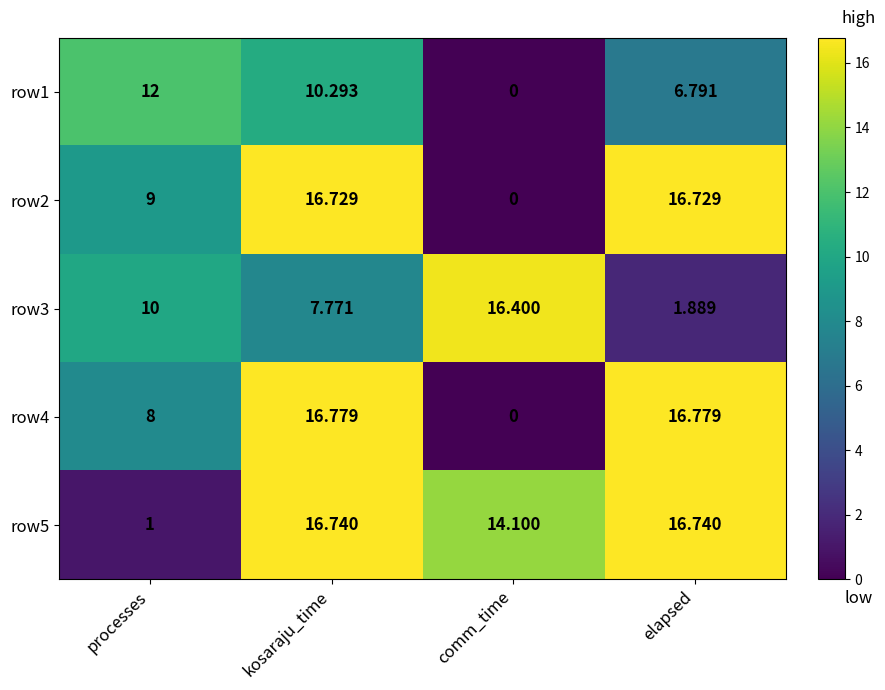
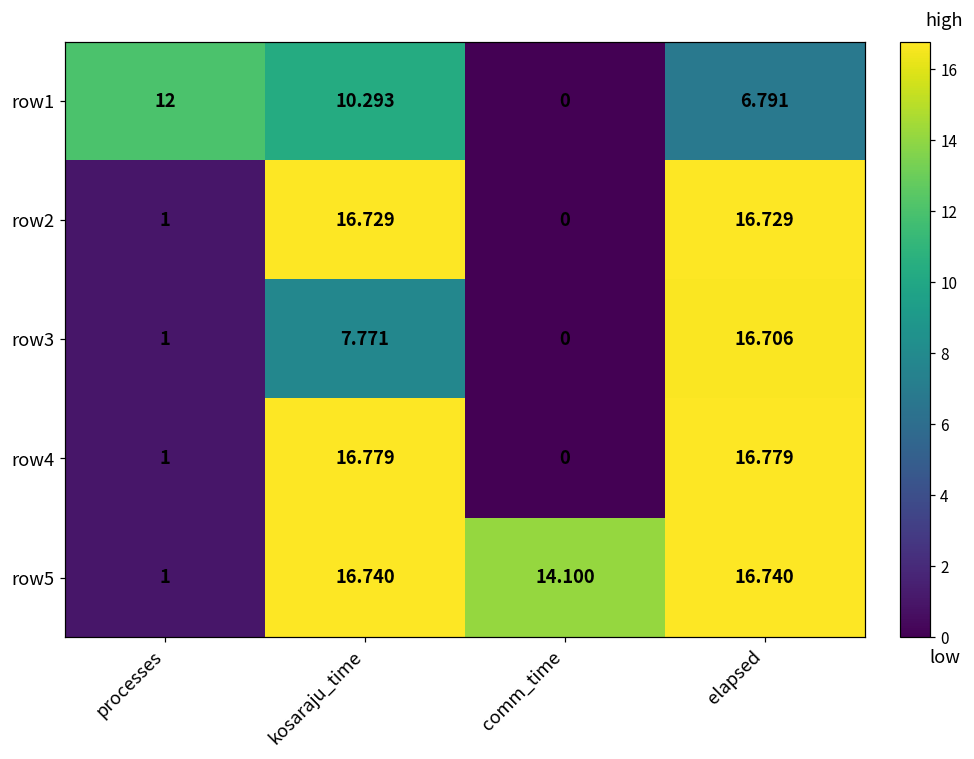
  {
    "row1": {
      "processes": 12,
      "kosaraju_time": 10.293,
      "comm_time": 0,
      "elapsed": 6.791
    },
    "row2": {
-     "processes": 9,
+     "processes": 1,
      "kosaraju_time": 16.729,
      "comm_time": 0,
      "elapsed": 16.729
    },
    "row3": {
-     "processes": 10,
+     "processes": 1,
      "kosaraju_time": 7.771,
-     "comm_time": 16.400,
-     "elapsed": 1.889
+     "comm_time": 0,
+     "elapsed": 16.706
    },
    "row4": {
-     "processes": 8,
+     "processes": 1,
      "kosaraju_time": 16.779,
      "comm_time": 0,
      "elapsed": 16.779
    },
    "row5": {
      "processes": 1,
      "kosaraju_time": 16.740,
      "comm_time": 14.100,
      "elapsed": 16.740
    }
  }
